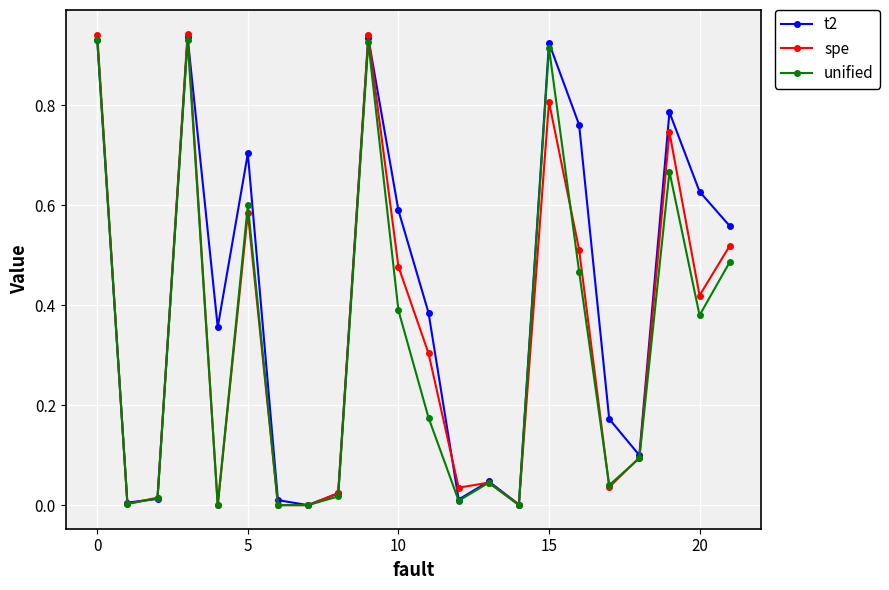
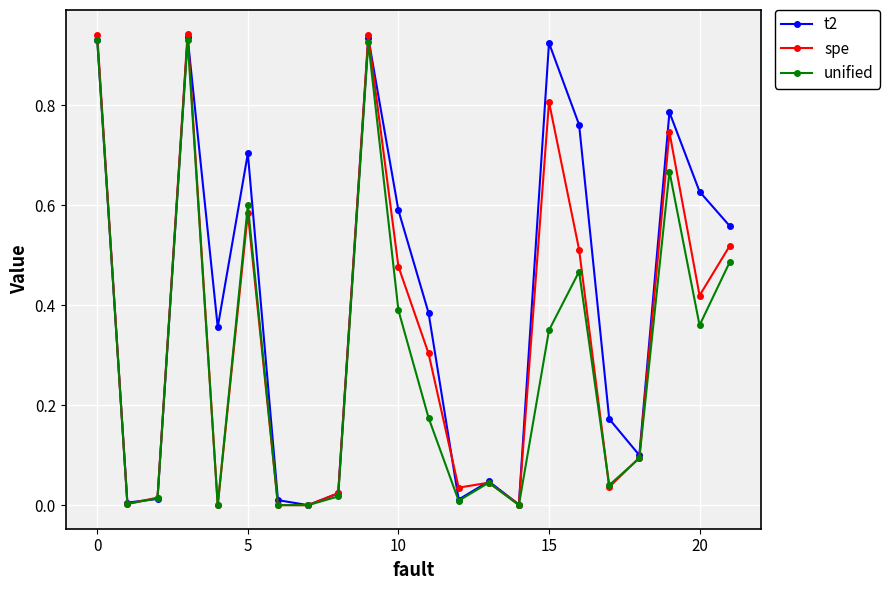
  {
    "t2": {
      "5": 0.70,
      "10": 0.59,
      "15": 0.93,
      "20": 0.63
    },
    "spe": {
      "0": 0.94,
      "5": 0.58,
      "10": 0.48,
      "15": 0.81,
      "20": 0.42
    },
    "unified": {
      "5": 0.60,
      "10": 0.39,
-     "15": 0.92,
-     "20": 0.38
+     "15": 0.35,
+     "20": 0.36
    }
  }
